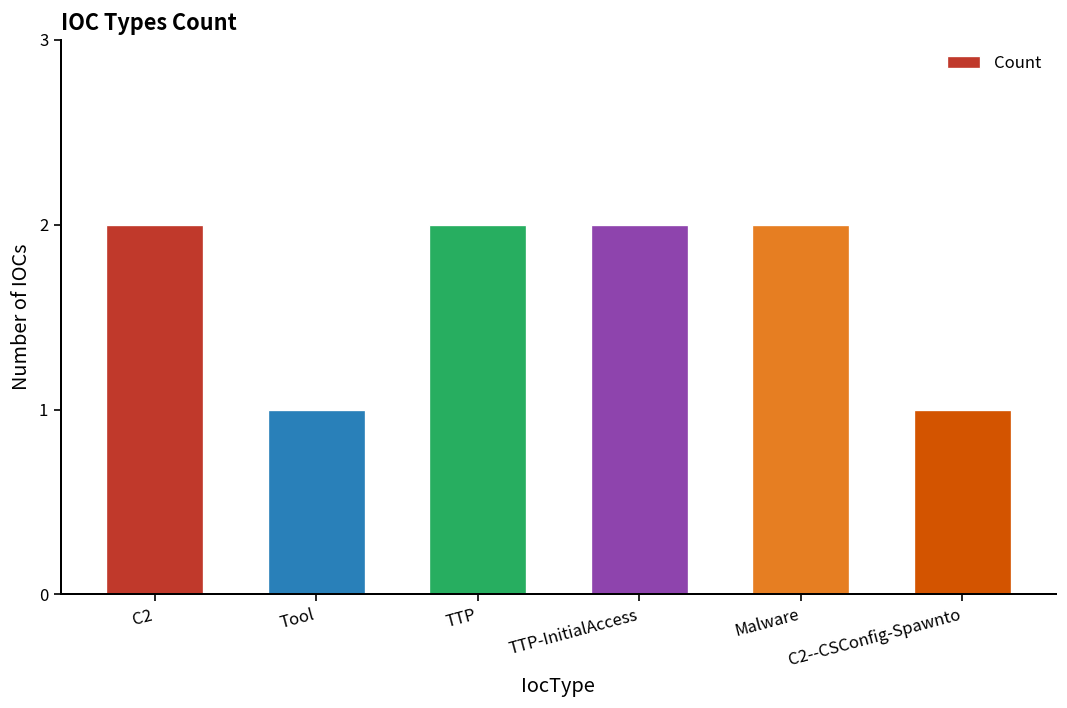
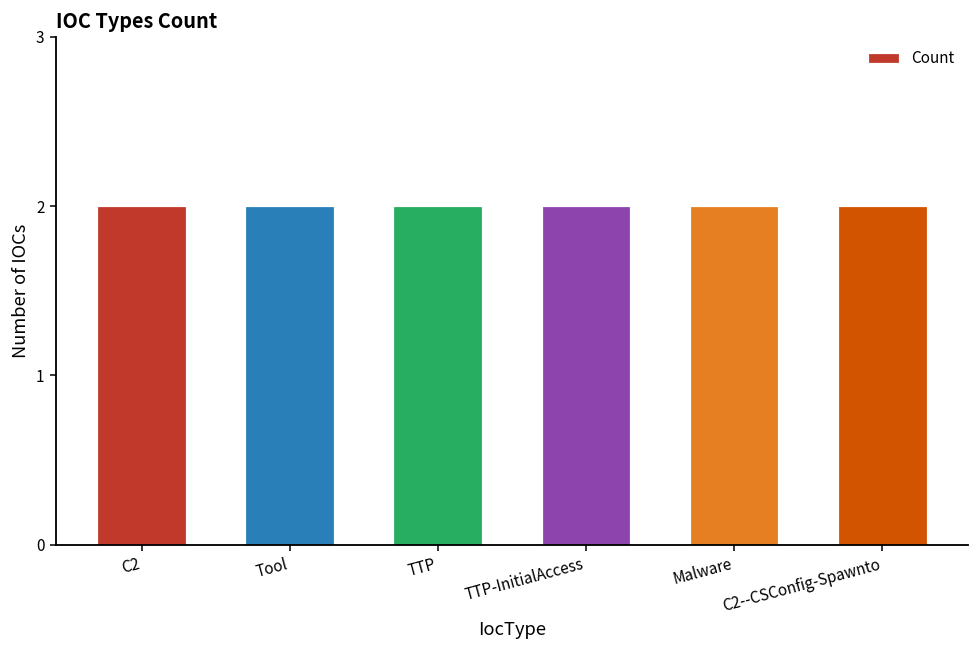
  {
    "C2": 2,
-   "Tool": 1,
+   "Tool": 2,
    "TTP": 2,
    "TTP-InitialAccess": 2,
    "Malware": 2,
-   "C2--CSConfig-Spawnto": 1
+   "C2--CSConfig-Spawnto": 2
  }
